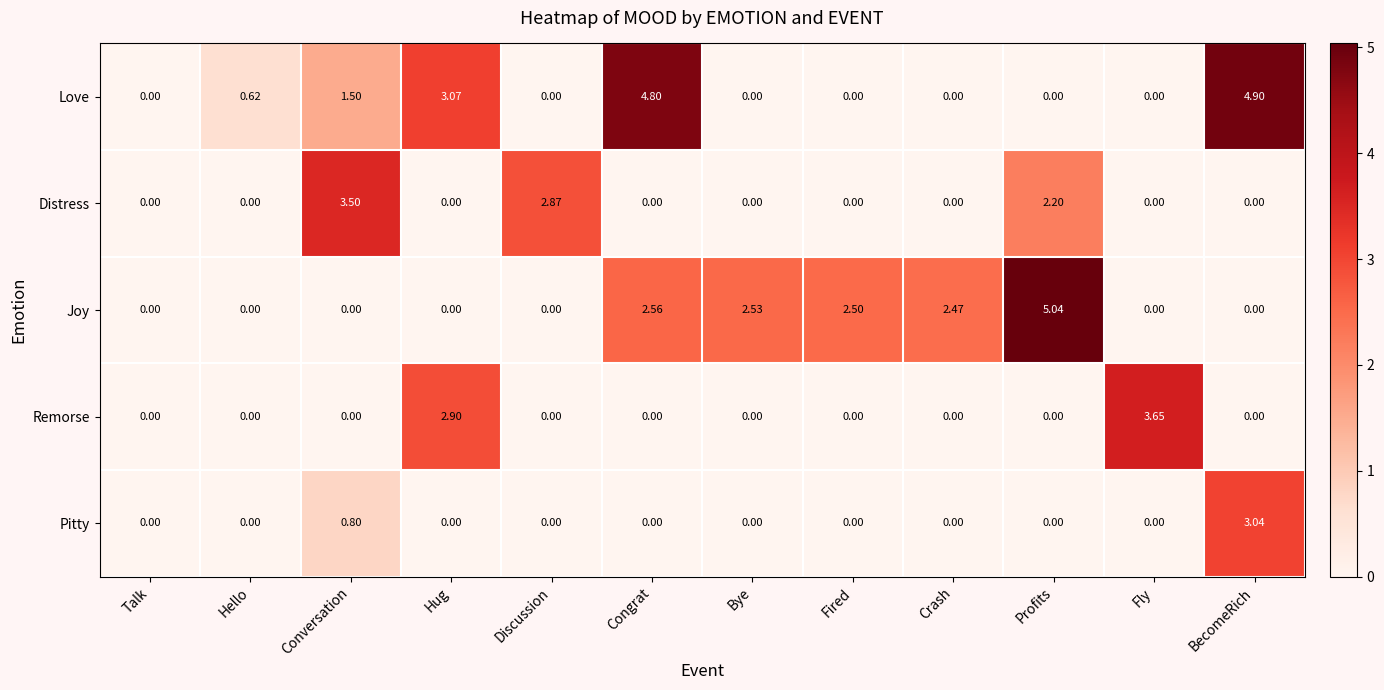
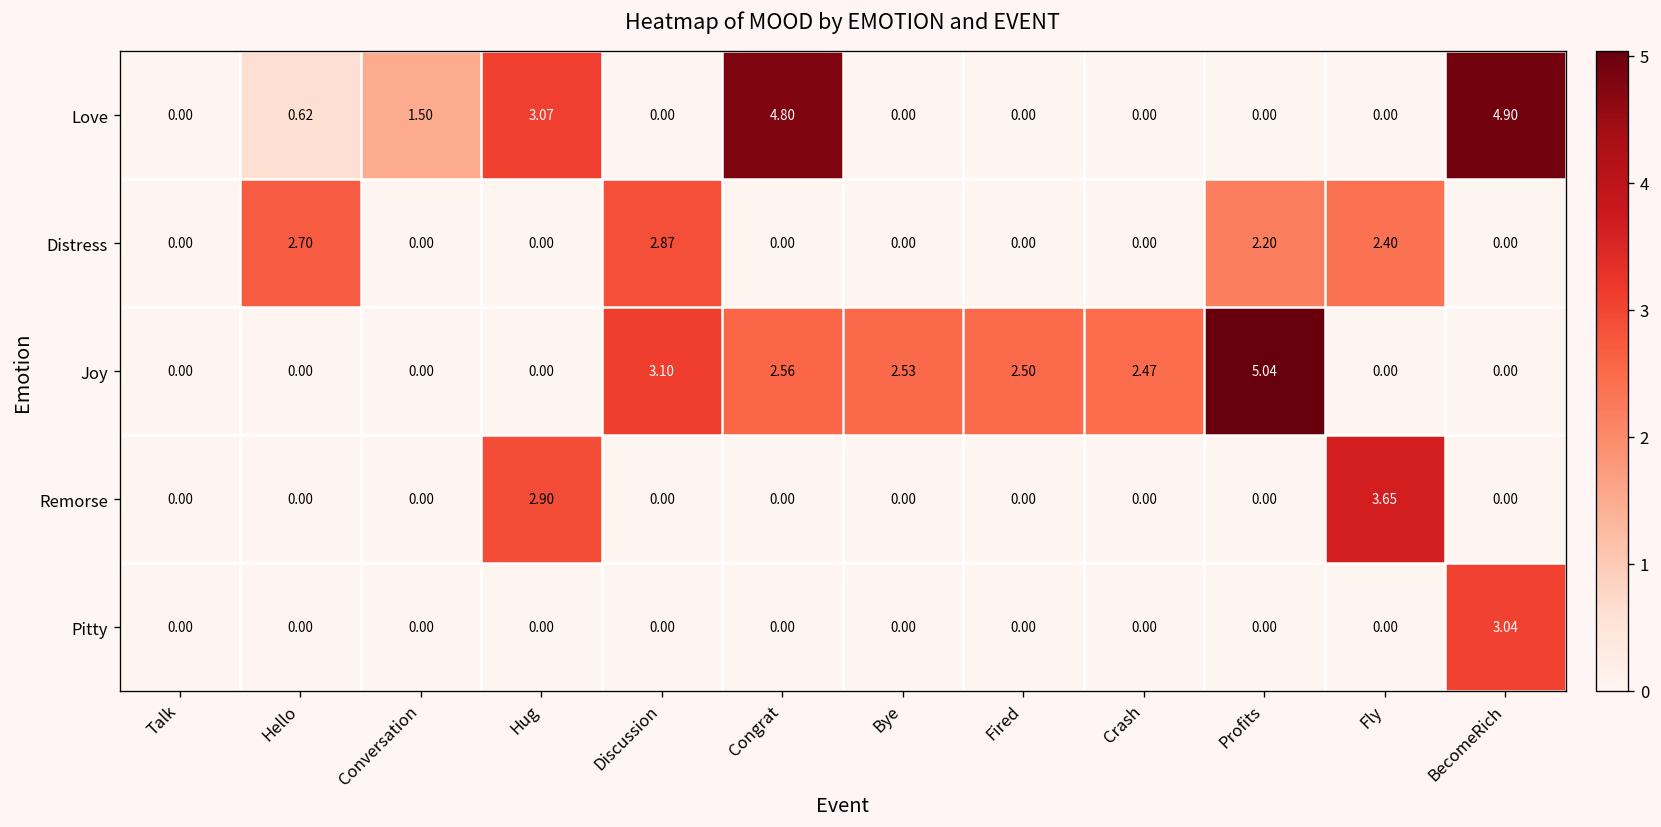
  {
    "Love": {
      "Talk": 0.00,
      "Hello": 0.62,
      "Conversation": 1.50,
      "Hug": 3.07,
      "Discussion": 0.00,
      "Congrat": 4.80,
      "Bye": 0.00,
      "Fired": 0.00,
      "Crash": 0.00,
      "Profits": 0.00,
      "Fly": 0.00,
      "BecomeRich": 4.90
    },
    "Distress": {
      "Talk": 0.00,
-     "Hello": 0.00,
-     "Conversation": 3.50,
+     "Hello": 2.70,
+     "Conversation": 0.00,
      "Hug": 0.00,
      "Discussion": 2.87,
      "Congrat": 0.00,
      "Bye": 0.00,
      "Fired": 0.00,
      "Crash": 0.00,
      "Profits": 2.20,
-     "Fly": 0.00,
+     "Fly": 2.40,
      "BecomeRich": 0.00
    },
    "Joy": {
      "Talk": 0.00,
      "Hello": 0.00,
      "Conversation": 0.00,
      "Hug": 0.00,
-     "Discussion": 0.00,
+     "Discussion": 3.10,
      "Congrat": 2.56,
      "Bye": 2.53,
      "Fired": 2.50,
      "Crash": 2.47,
      "Profits": 5.04,
      "Fly": 0.00,
      "BecomeRich": 0.00
    },
    "Remorse": {
      "Talk": 0.00,
      "Hello": 0.00,
      "Conversation": 0.00,
      "Hug": 2.90,
      "Discussion": 0.00,
      "Congrat": 0.00,
      "Bye": 0.00,
      "Fired": 0.00,
      "Crash": 0.00,
      "Profits": 0.00,
      "Fly": 3.65,
      "BecomeRich": 0.00
    },
    "Pitty": {
      "Talk": 0.00,
      "Hello": 0.00,
-     "Conversation": 0.80,
+     "Conversation": 0.00,
      "Hug": 0.00,
      "Discussion": 0.00,
      "Congrat": 0.00,
      "Bye": 0.00,
      "Fired": 0.00,
      "Crash": 0.00,
      "Profits": 0.00,
      "Fly": 0.00,
      "BecomeRich": 3.04
    }
  }
